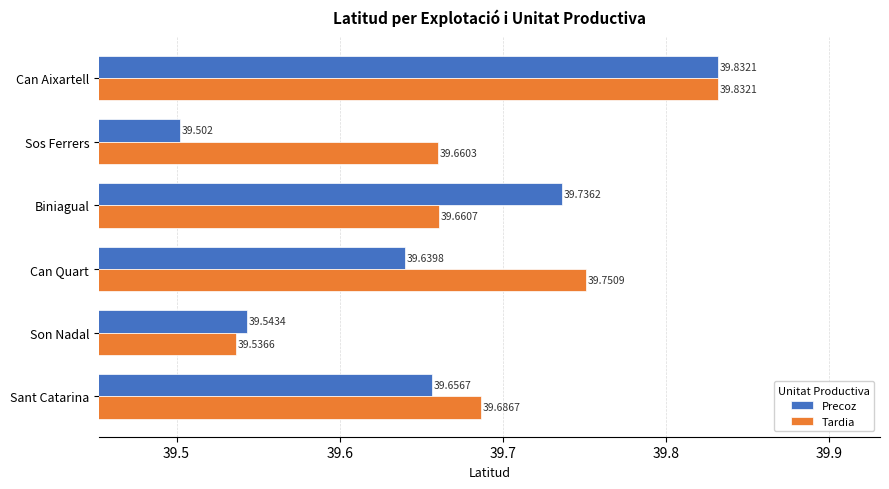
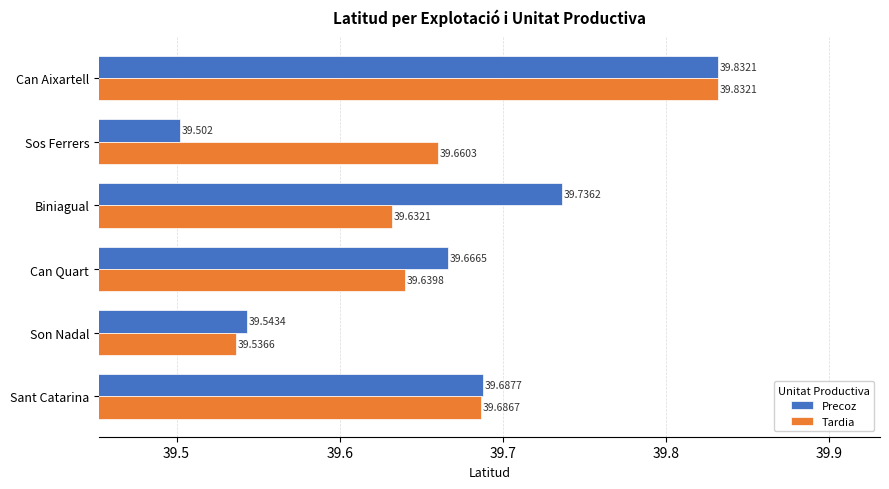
  {
    "Precoz": {
      "Can Aixartell": 39.8321,
      "Sos Ferrers": 39.502,
      "Biniagual": 39.7362,
-     "Can Quart": 39.6398,
+     "Can Quart": 39.6665,
      "Son Nadal": 39.5434,
-     "Sant Catarina": 39.6567
+     "Sant Catarina": 39.6877
    },
    "Tardia": {
      "Can Aixartell": 39.8321,
      "Sos Ferrers": 39.6603,
-     "Biniagual": 39.6607,
-     "Can Quart": 39.7509,
+     "Biniagual": 39.6321,
+     "Can Quart": 39.6398,
      "Son Nadal": 39.5366,
      "Sant Catarina": 39.6867
    }
  }
